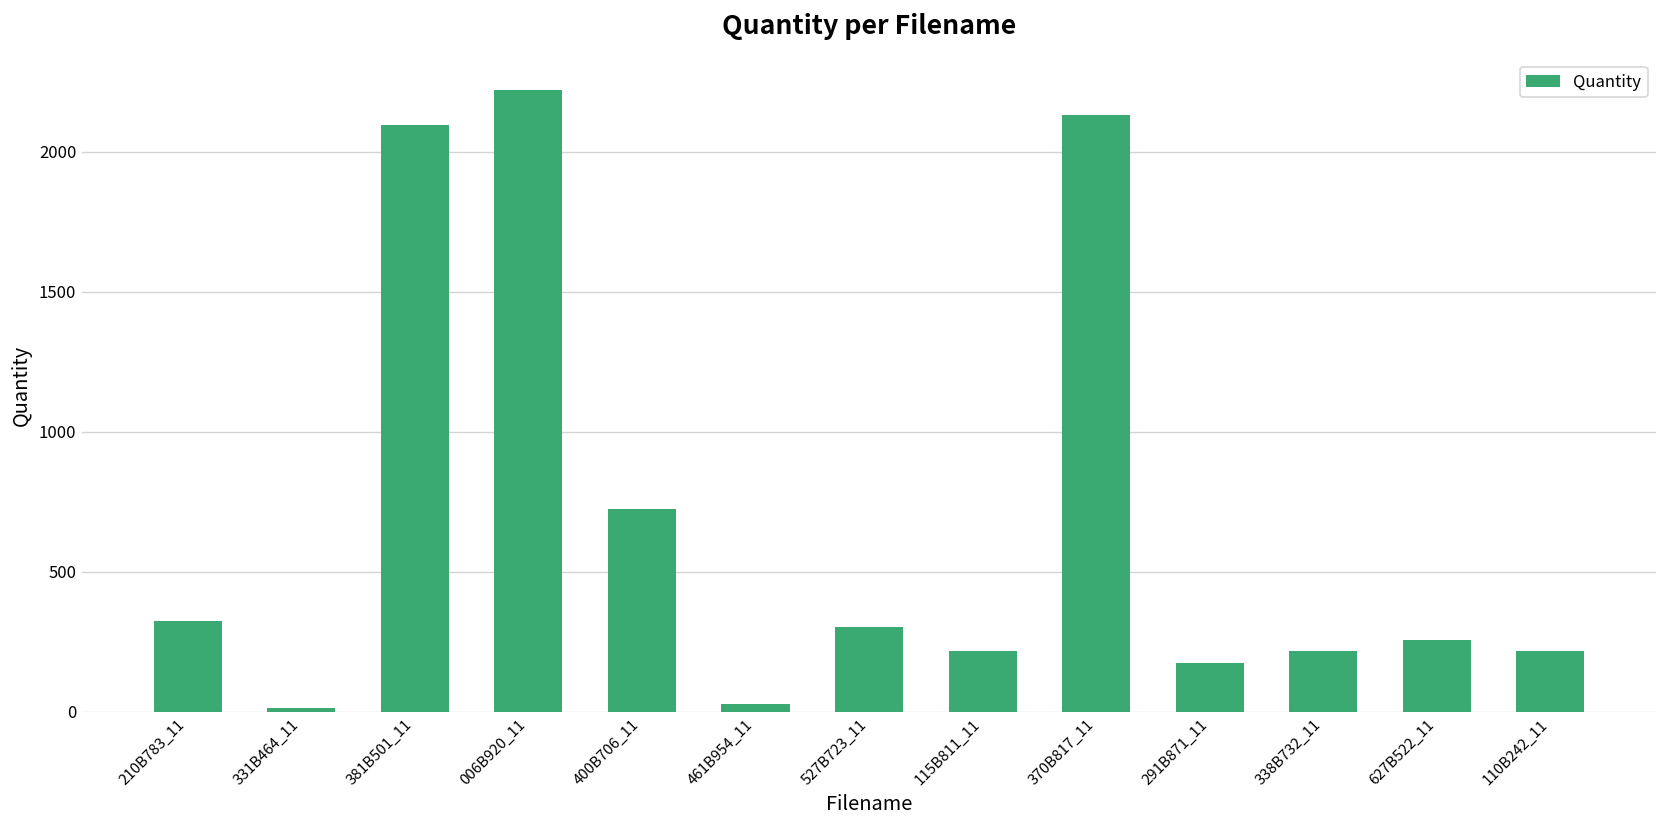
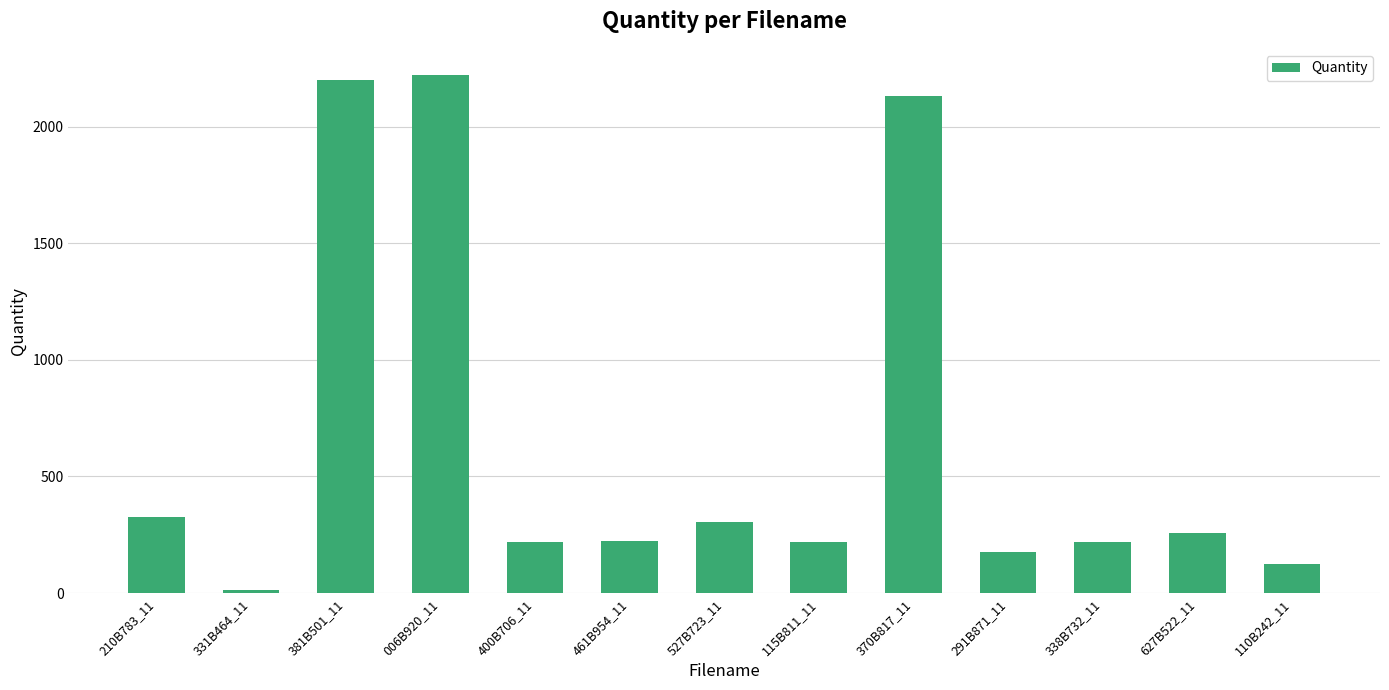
  {
    "210B783_11": 330,
    "331B464_11": 10,
-   "381B501_11": 2100,
+   "381B501_11": 2200,
    "006B920_11": 2220,
-   "400B706_11": 730,
-   "461B954_11": 30,
+   "400B706_11": 220,
+   "461B954_11": 220,
    "527B723_11": 300,
    "115B811_11": 220,
    "370B817_11": 2130,
    "291B871_11": 170,
    "338B732_11": 220,
    "627B522_11": 260,
-   "110B242_11": 220
+   "110B242_11": 120
  }
